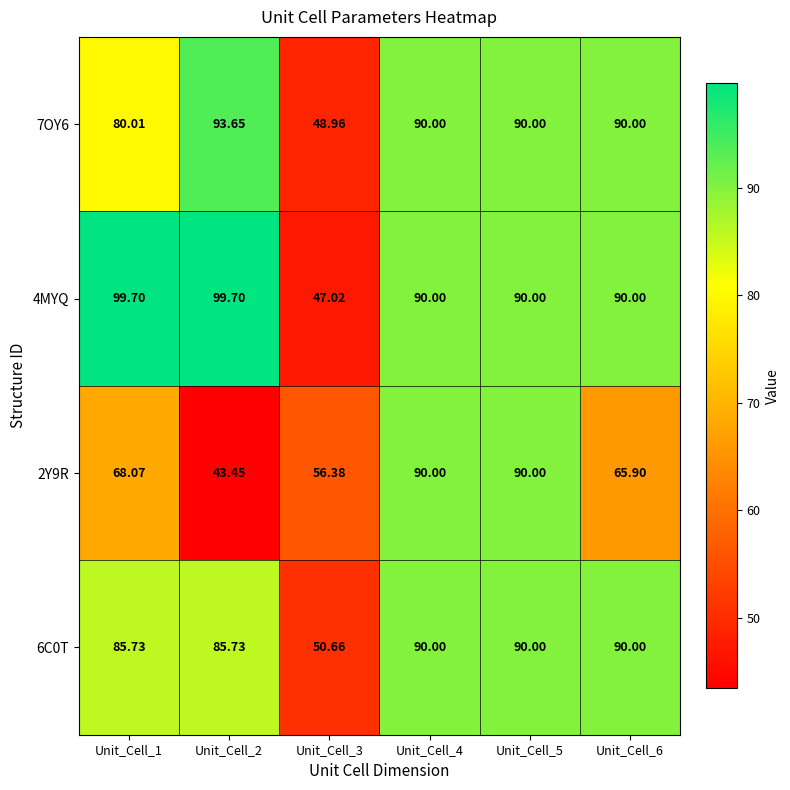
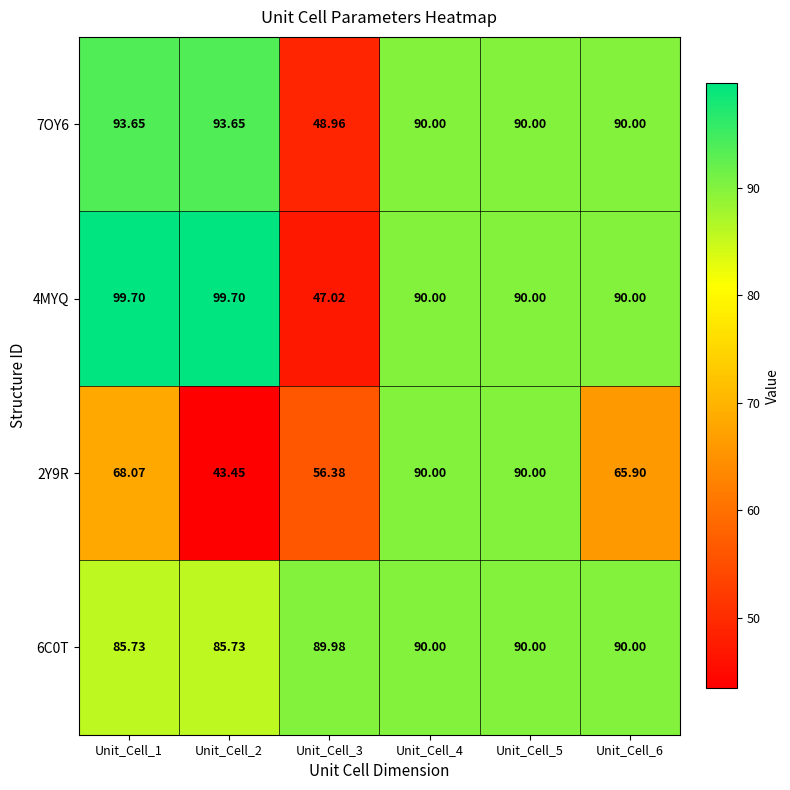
  {
    "7OY6": {
-     "Unit_Cell_1": 80.01,
+     "Unit_Cell_1": 93.65,
      "Unit_Cell_2": 93.65,
      "Unit_Cell_3": 48.96,
      "Unit_Cell_4": 90.00,
      "Unit_Cell_5": 90.00,
      "Unit_Cell_6": 90.00
    },
    "4MYQ": {
      "Unit_Cell_1": 99.70,
      "Unit_Cell_2": 99.70,
      "Unit_Cell_3": 47.02,
      "Unit_Cell_4": 90.00,
      "Unit_Cell_5": 90.00,
      "Unit_Cell_6": 90.00
    },
    "2Y9R": {
      "Unit_Cell_1": 68.07,
      "Unit_Cell_2": 43.45,
      "Unit_Cell_3": 56.38,
      "Unit_Cell_4": 90.00,
      "Unit_Cell_5": 90.00,
      "Unit_Cell_6": 65.90
    },
    "6C0T": {
      "Unit_Cell_1": 85.73,
      "Unit_Cell_2": 85.73,
-     "Unit_Cell_3": 50.66,
+     "Unit_Cell_3": 89.98,
      "Unit_Cell_4": 90.00,
      "Unit_Cell_5": 90.00,
      "Unit_Cell_6": 90.00
    }
  }
